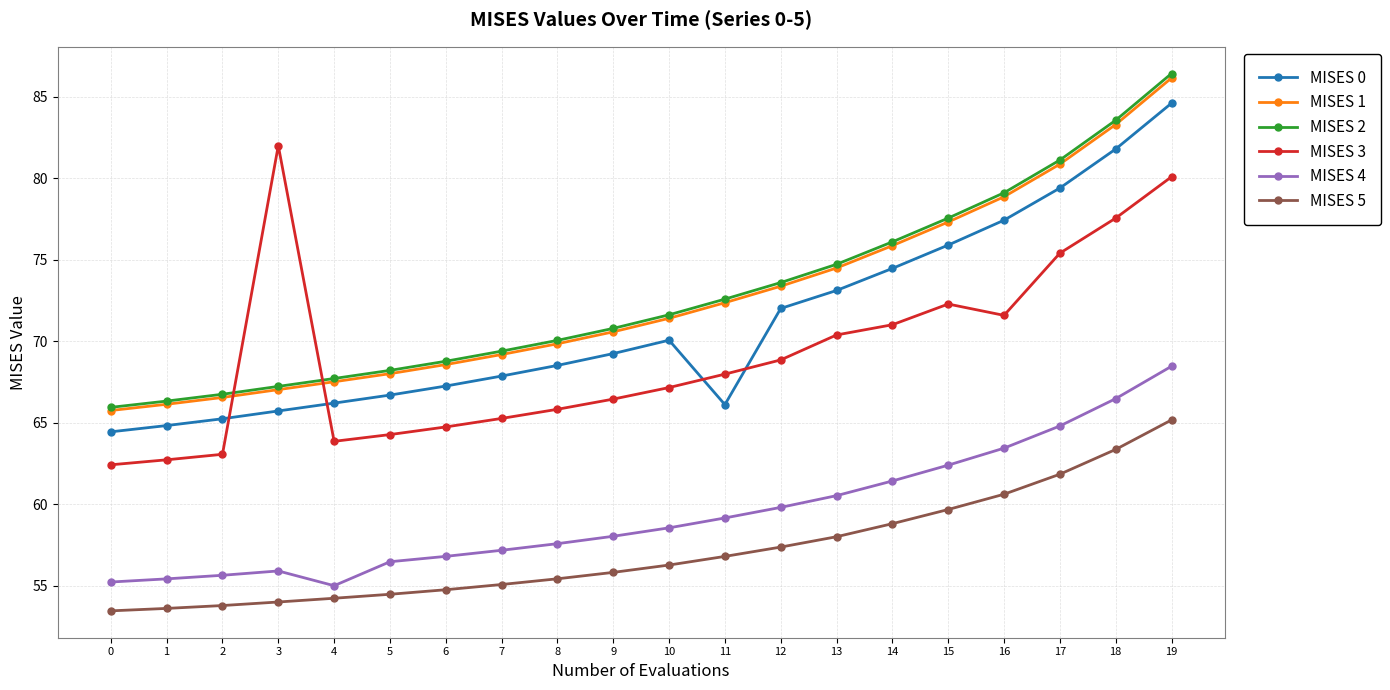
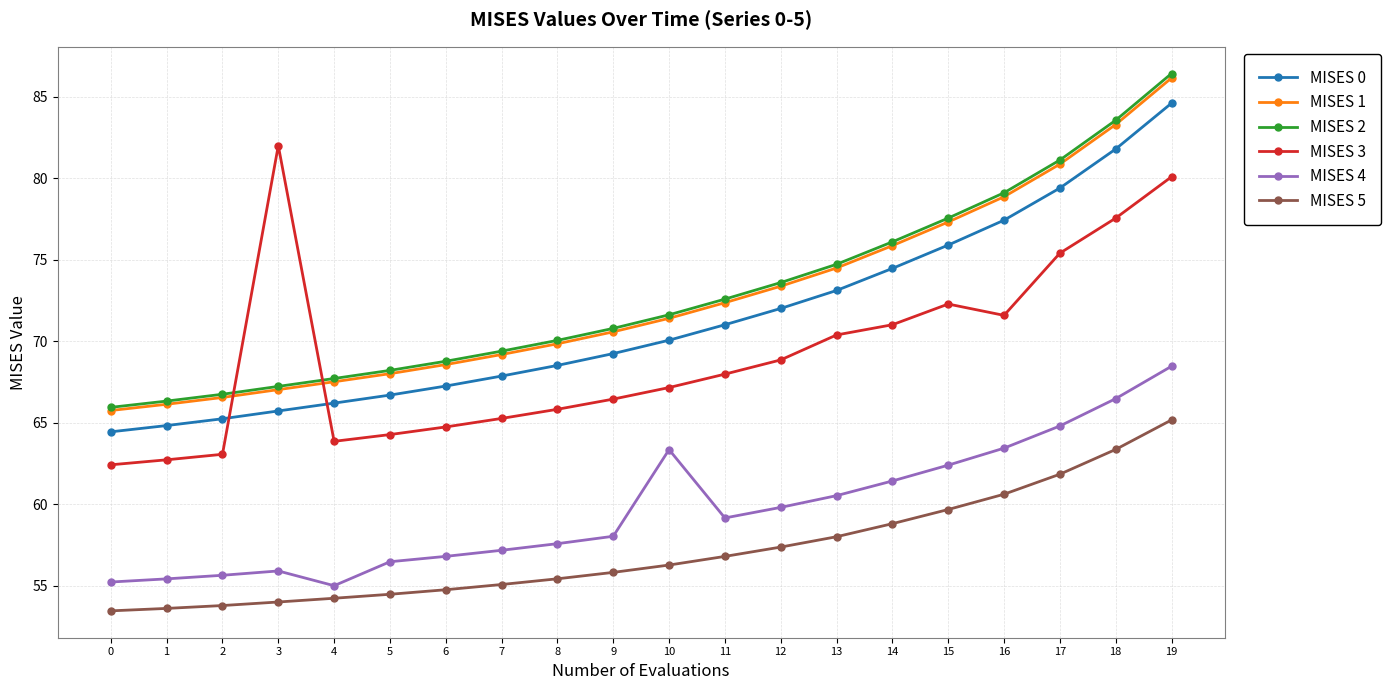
  {
    "MISES 0": {
      "0": 64.4,
      "1": 64.8,
      "2": 65.3,
      "3": 65.7,
      "4": 66.2,
      "5": 66.7,
      "6": 67.3,
      "7": 67.9,
      "8": 68.5,
      "9": 69.2,
      "10": 70.1,
-     "11": 66.1,
+     "11": 71.0,
      "12": 72.0,
      "13": 73.1,
      "14": 74.5,
      "15": 75.9,
      "16": 77.4,
      "17": 79.4,
      "18": 81.8,
      "19": 84.6
    },
    "MISES 1": {
      "0": 65.8,
      "1": 66.1,
      "2": 66.6,
      "3": 67.0,
      "4": 67.5,
      "5": 68.0,
      "6": 68.6,
      "7": 69.2,
      "8": 69.9,
      "9": 70.6,
      "10": 71.4,
      "11": 72.4,
      "12": 73.4,
      "13": 74.5,
      "14": 75.9,
      "15": 77.3,
      "16": 78.9,
      "17": 80.9,
      "18": 83.3,
      "19": 86.2
    },
    "MISES 2": {
      "0": 66.0,
      "1": 66.3,
      "2": 66.8,
      "3": 67.2,
      "4": 67.7,
      "5": 68.2,
      "6": 68.8,
      "7": 69.4,
      "8": 70.1,
      "9": 70.8,
      "10": 71.6,
      "11": 72.6,
      "12": 73.6,
      "13": 74.7,
      "14": 76.1,
      "15": 77.6,
      "16": 79.1,
      "17": 81.1,
      "18": 83.6,
      "19": 86.4
    },
    "MISES 3": {
      "0": 62.4,
      "1": 62.7,
      "2": 63.1,
      "3": 82.0,
      "4": 63.9,
      "5": 64.3,
      "6": 64.7,
      "7": 65.3,
      "8": 65.8,
      "9": 66.5,
      "10": 67.2,
      "11": 68.0,
      "12": 68.9,
      "13": 70.4,
      "14": 71.0,
      "15": 72.3,
      "16": 71.6,
      "17": 75.4,
      "18": 77.6,
      "19": 80.1
    },
    "MISES 4": {
      "0": 55.2,
      "1": 55.4,
      "2": 55.7,
      "3": 55.9,
      "4": 55.0,
      "5": 56.5,
      "6": 56.8,
      "7": 57.2,
      "8": 57.6,
      "9": 58.0,
-     "10": 58.6,
+     "10": 63.4,
      "11": 59.2,
      "12": 59.8,
      "13": 60.5,
      "14": 61.4,
      "15": 62.4,
      "16": 63.4,
      "17": 64.8,
      "18": 66.5,
      "19": 68.5
    },
    "MISES 5": {
      "0": 53.5,
      "1": 53.6,
      "2": 53.8,
      "3": 54.0,
      "4": 54.2,
      "5": 54.5,
      "6": 54.8,
      "7": 55.1,
      "8": 55.4,
      "9": 55.8,
      "10": 56.3,
      "11": 56.8,
      "12": 57.4,
      "13": 58.0,
      "14": 58.8,
      "15": 59.7,
      "16": 60.6,
      "17": 61.8,
      "18": 63.4,
      "19": 65.2
    }
  }
